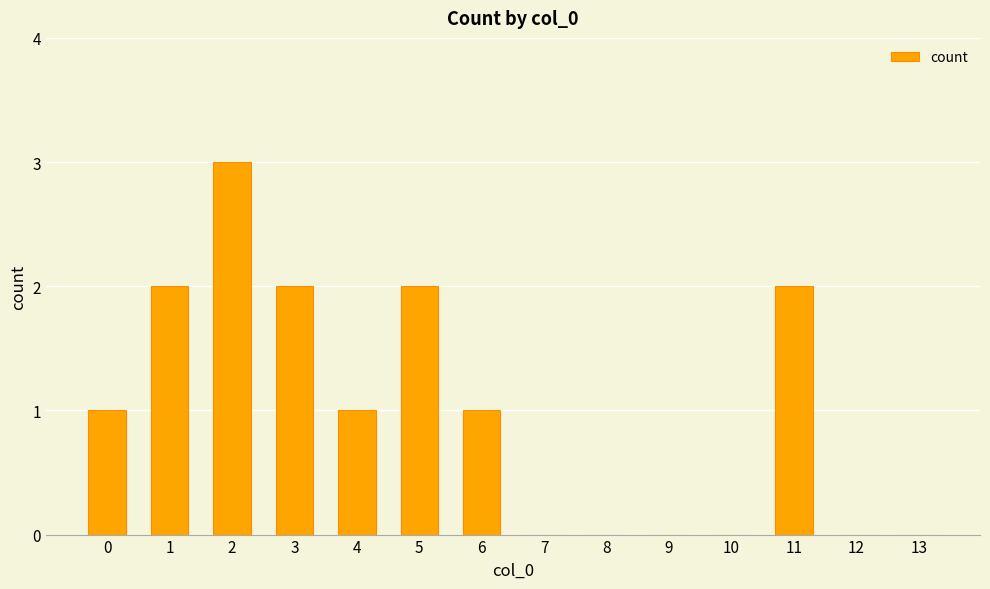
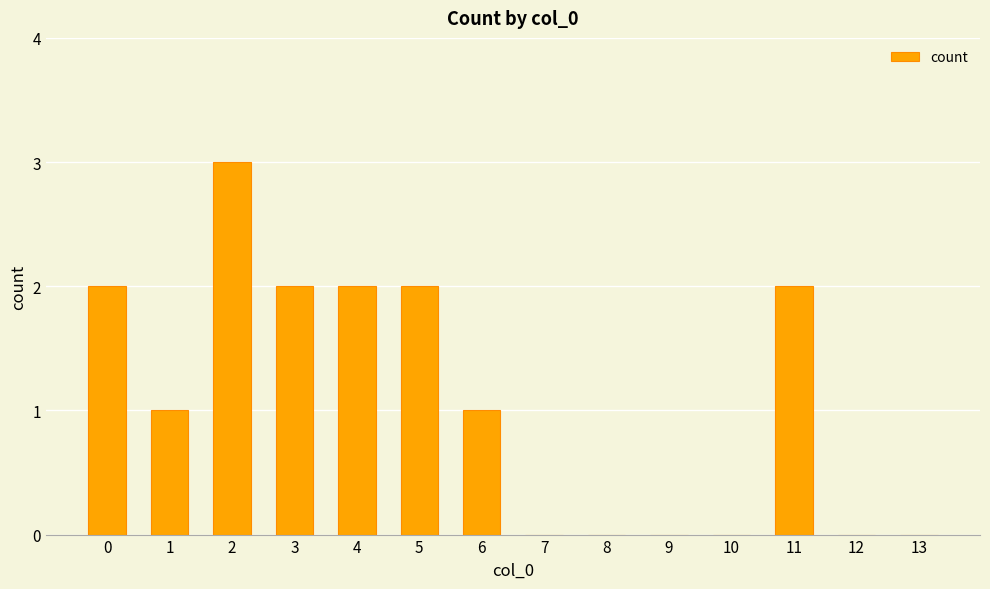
  {
-   "0": 1,
-   "1": 2,
+   "0": 2,
+   "1": 1,
    "2": 3,
    "3": 2,
-   "4": 1,
+   "4": 2,
    "5": 2,
    "6": 1,
    "7": 0,
    "8": 0,
    "9": 0,
    "10": 0,
    "11": 2,
    "12": 0,
    "13": 0
  }
